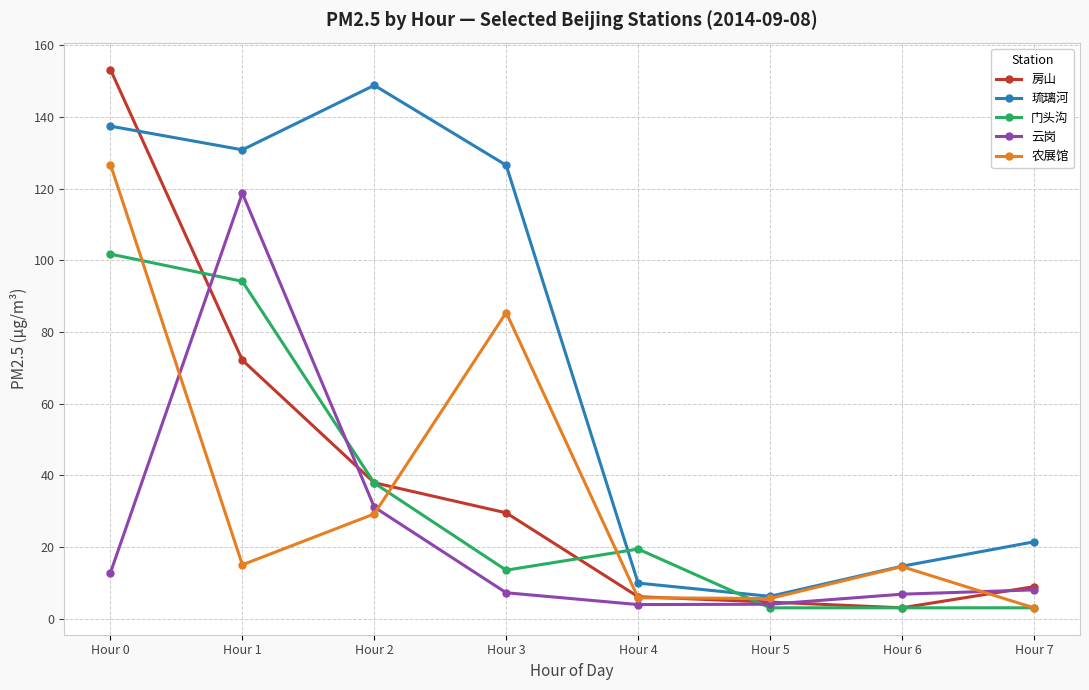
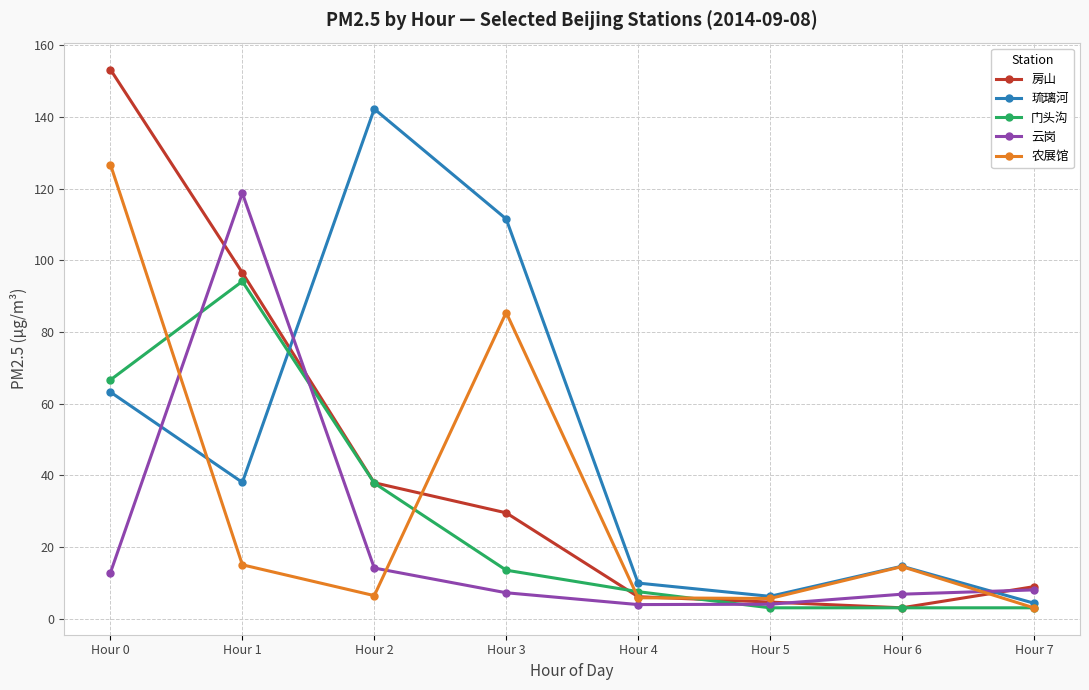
  {
    "房山": {
      "Hour 0": 153,
-     "Hour 1": 72,
+     "Hour 1": 97,
      "Hour 3": 30,
      "Hour 7": 9
    },
    "琉璃河": {
-     "Hour 0": 137,
-     "Hour 1": 131,
-     "Hour 2": 149,
-     "Hour 3": 127,
+     "Hour 0": 63,
+     "Hour 1": 38,
+     "Hour 2": 142,
+     "Hour 3": 112,
      "Hour 4": 10,
-     "Hour 7": 21
+     "Hour 7": 4
    },
    "门头沟": {
-     "Hour 0": 102,
+     "Hour 0": 67,
      "Hour 1": 94,
      "Hour 3": 14,
-     "Hour 4": 19,
+     "Hour 4": 8,
      "Hour 5": 3
    },
    "云岗": {
      "Hour 0": 13,
      "Hour 1": 119,
-     "Hour 2": 31,
+     "Hour 2": 14,
      "Hour 3": 7,
      "Hour 4": 4,
      "Hour 6": 7,
      "Hour 7": 8
    },
    "农展馆": {
      "Hour 0": 127,
      "Hour 1": 15,
-     "Hour 2": 29,
+     "Hour 2": 6,
      "Hour 3": 85
    }
  }
